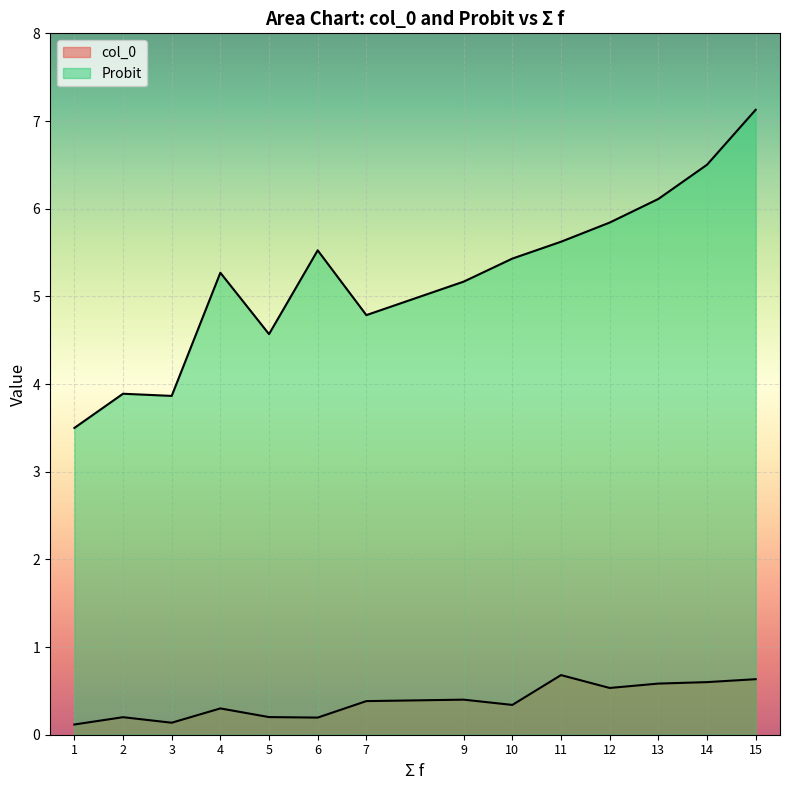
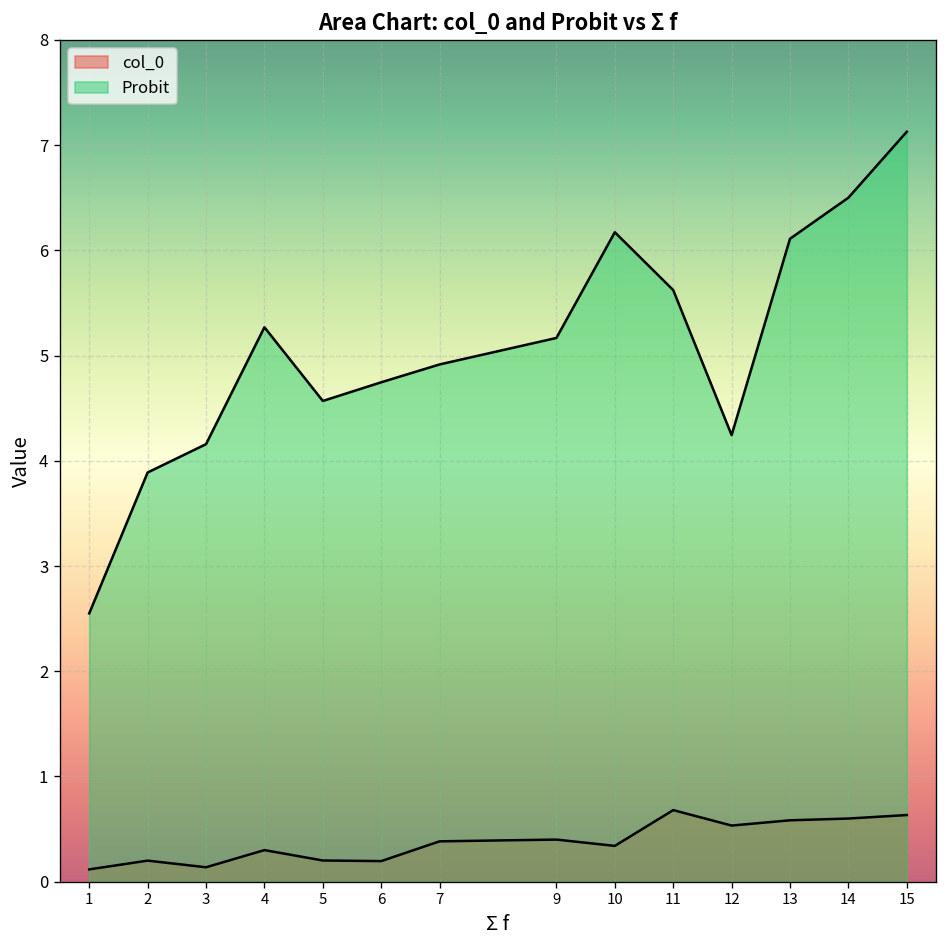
  {
    "col_0": {
      "1": 0.1,
      "2": 0.2,
      "3": 0.1,
      "4": 0.3,
      "5": 0.2,
      "6": 0.2,
      "7": 0.4,
      "9": 0.4,
      "10": 0.3,
      "11": 0.7,
      "12": 0.5,
      "13": 0.6,
      "14": 0.6,
      "15": 0.6
    },
    "Probit": {
-     "1": 3.5,
+     "1": 2.5,
      "2": 3.9,
-     "3": 3.9,
+     "3": 4.2,
      "4": 5.3,
      "5": 4.6,
-     "6": 5.5,
-     "7": 4.8,
+     "6": 4.7,
+     "7": 4.9,
      "9": 5.2,
-     "10": 5.4,
+     "10": 6.2,
      "11": 5.6,
-     "12": 5.8,
+     "12": 4.2,
      "13": 6.1,
      "14": 6.5,
      "15": 7.1
    }
  }
